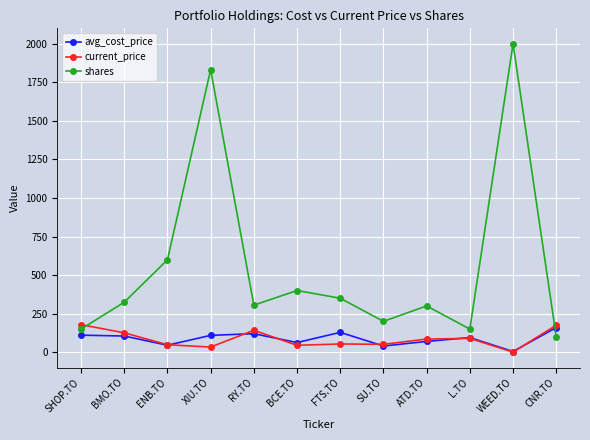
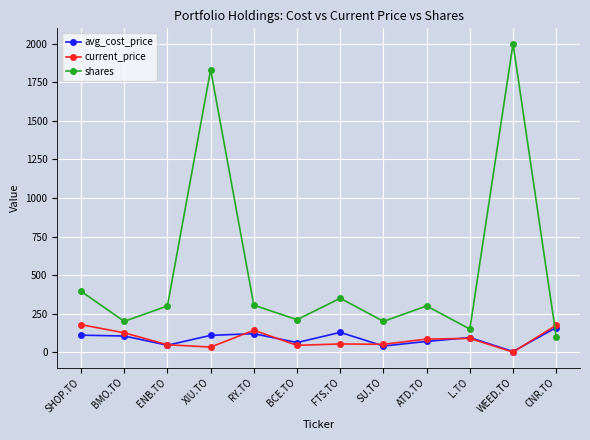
  {
    "avg_cost_price": {
      "SHOP.TO": 110,
      "BMO.TO": 110,
      "XIU.TO": 110,
      "RY.TO": 120,
      "BCE.TO": 60,
      "FTS.TO": 130
    },
    "current_price": {
      "SHOP.TO": 180,
      "BMO.TO": 130,
      "XIU.TO": 30,
      "RY.TO": 140,
      "BCE.TO": 40,
      "FTS.TO": 50
    },
    "shares": {
-     "SHOP.TO": 150,
-     "BMO.TO": 320,
-     "ENB.TO": 600,
+     "SHOP.TO": 400,
+     "BMO.TO": 200,
+     "ENB.TO": 300,
      "XIU.TO": 1830,
      "RY.TO": 310,
-     "BCE.TO": 400,
+     "BCE.TO": 210,
      "FTS.TO": 350,
      "SU.TO": 200,
      "ATD.TO": 300,
      "L.TO": 150,
      "WEED.TO": 2000,
      "CNR.TO": 100
    }
  }
